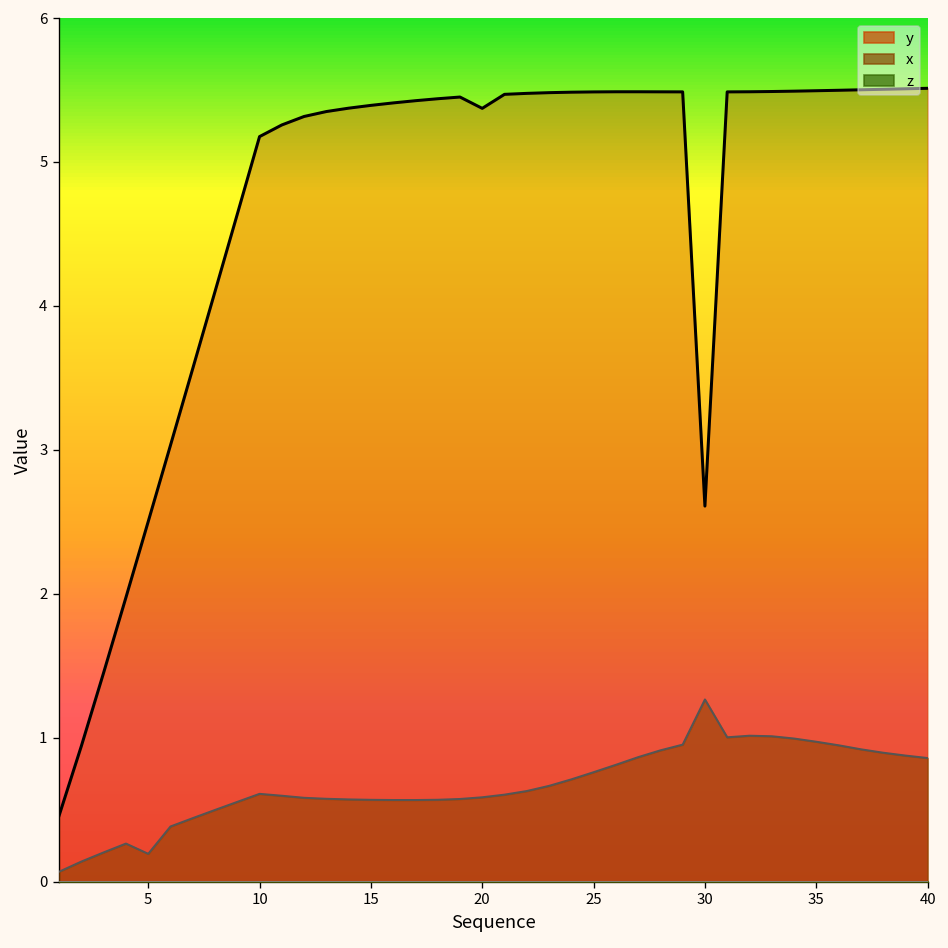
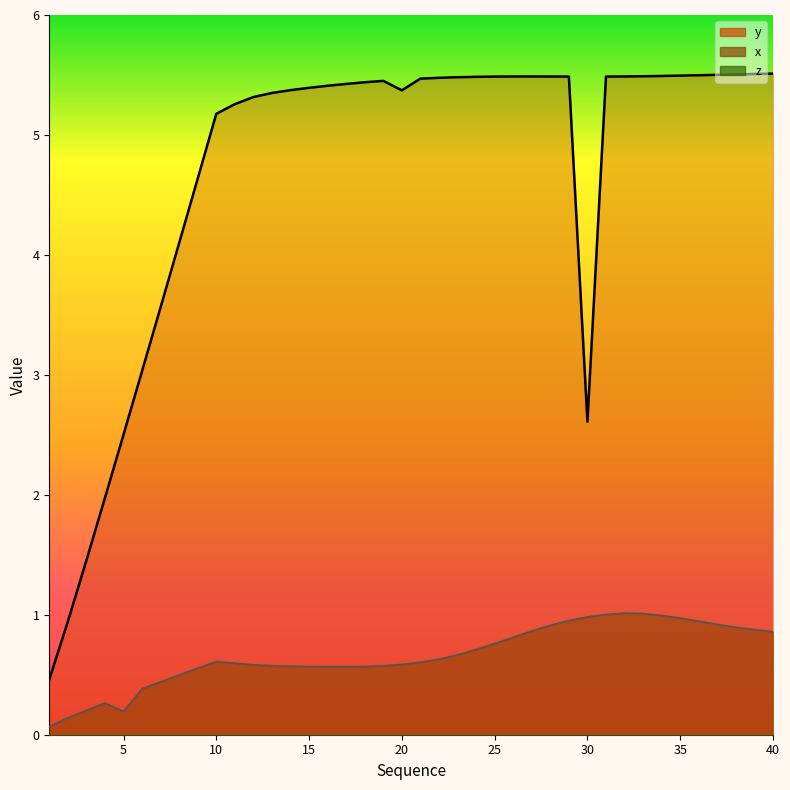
  {
    "y": {
      "5": 2.50,
      "10": 5.18,
      "15": 5.39,
      "20": 5.37,
      "25": 5.49,
      "30": 2.61,
      "35": 5.49,
      "40": 5.51
    },
    "x": {
      "5": 0.19,
      "10": 0.61,
      "15": 0.57,
      "20": 0.59,
      "25": 0.76,
-     "30": 1.27,
+     "30": 0.98,
      "35": 0.97,
      "40": 0.86
    },
    "z": {
      "5": 0.00,
      "10": 0.00,
      "15": 0.00,
      "20": 0.00,
      "25": 0.00,
      "30": 0.00,
      "35": 0.00,
      "40": 0.00
    }
  }
